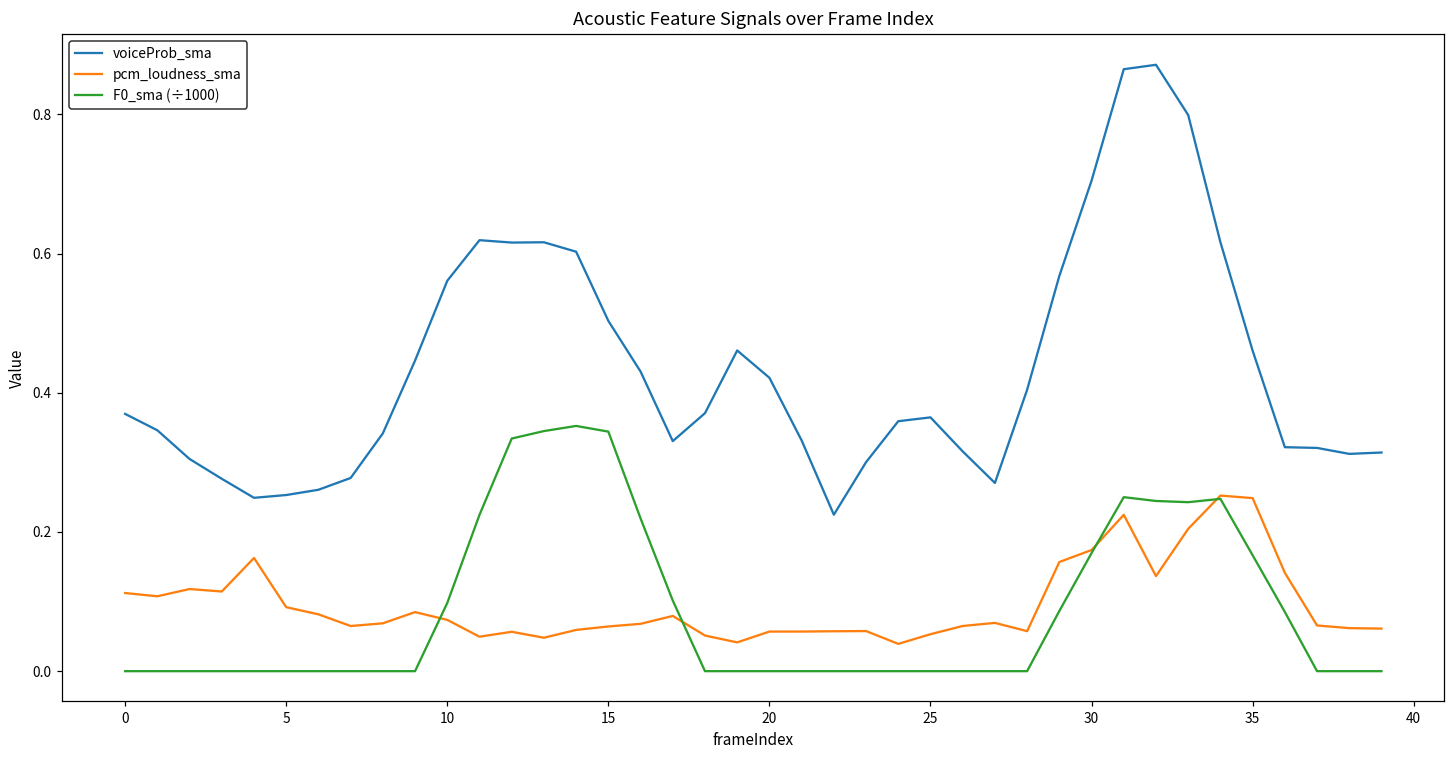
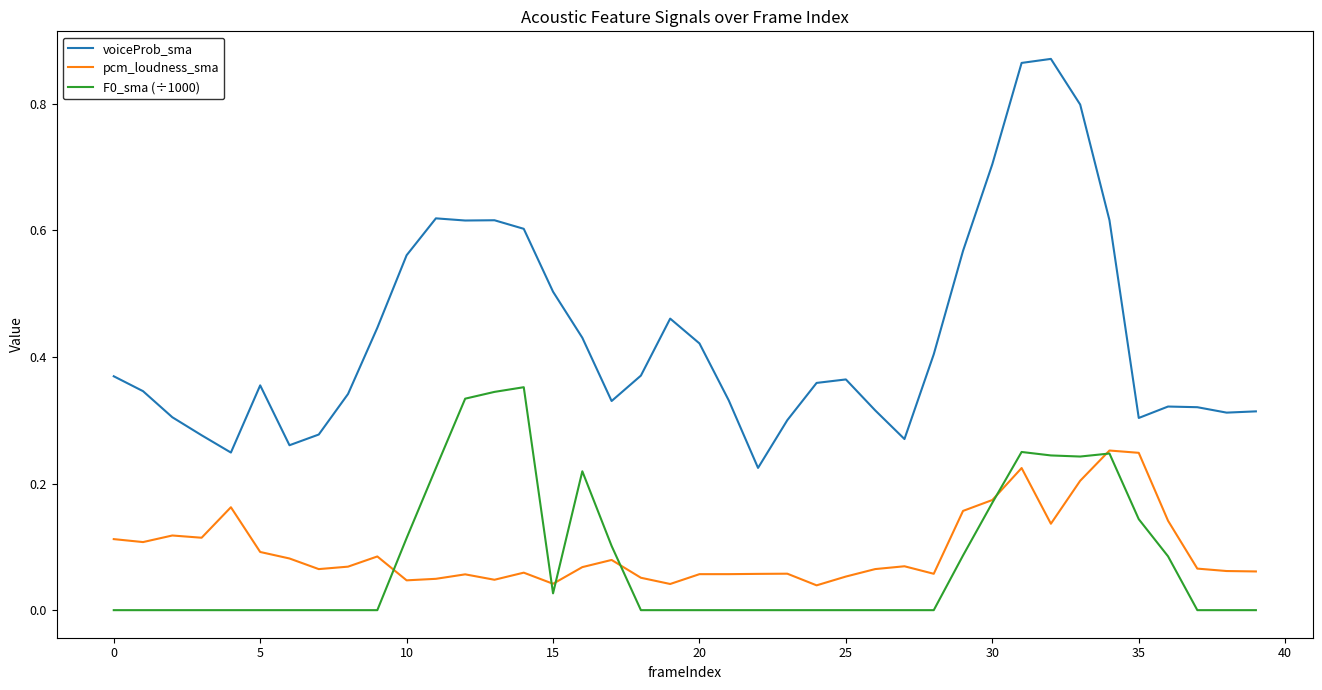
  {
    "voiceProb_sma": {
      "0": 0.37,
-     "5": 0.25,
+     "5": 0.36,
      "10": 0.56,
      "15": 0.50,
      "20": 0.42,
      "25": 0.36,
      "30": 0.70,
-     "35": 0.46
+     "35": 0.30
    },
    "pcm_loudness_sma": {
      "0": 0.11,
      "5": 0.09,
-     "10": 0.07,
-     "15": 0.06,
+     "10": 0.05,
+     "15": 0.04,
      "20": 0.06,
      "25": 0.05,
      "30": 0.17,
      "35": 0.25
    },
    "F0_sma (÷1000)": {
      "0": 0.00,
      "5": 0.00,
-     "10": 0.10,
-     "15": 0.34,
+     "10": 0.11,
+     "15": 0.03,
      "20": 0.00,
      "25": 0.00,
      "30": 0.17,
-     "35": 0.17
+     "35": 0.14
    }
  }
